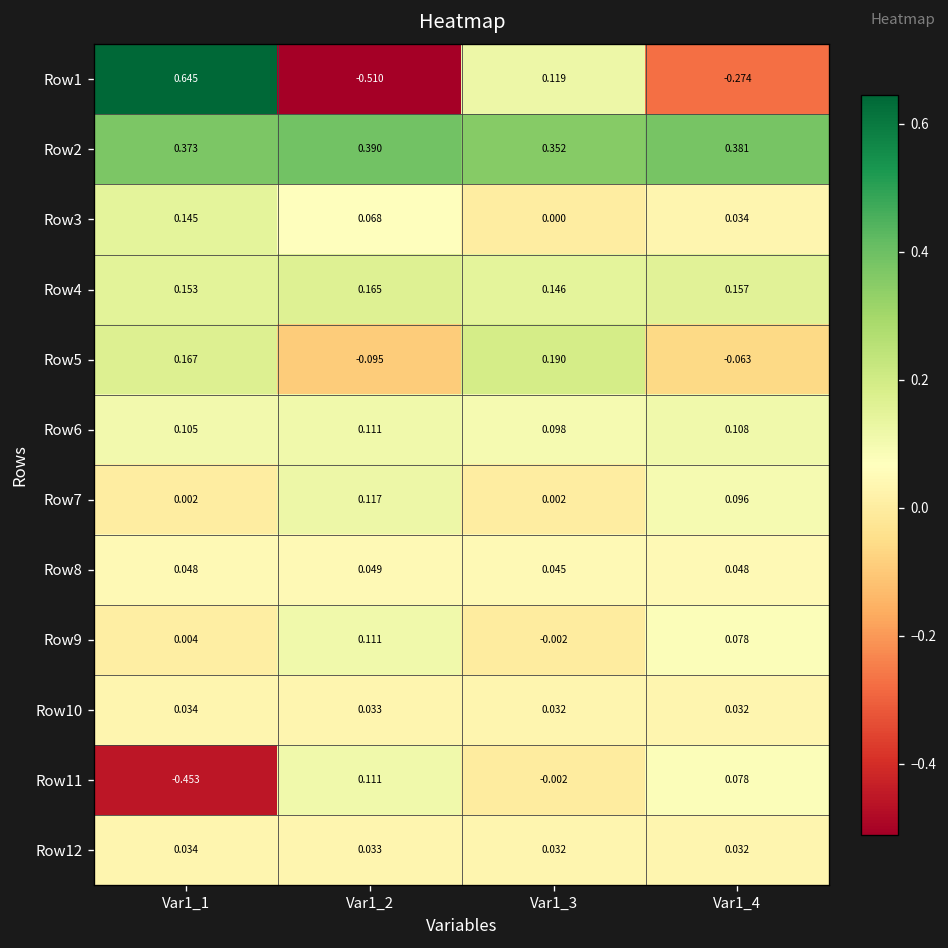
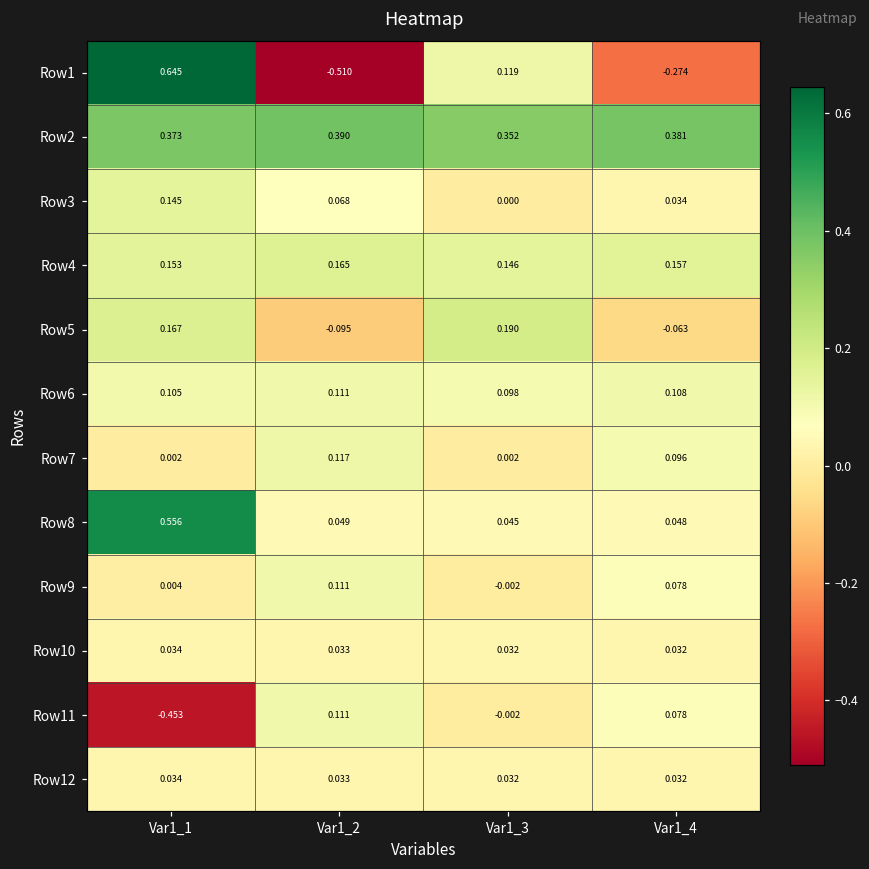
  {
    "Row1": {
      "Var1_1": 0.645,
      "Var1_2": -0.510,
      "Var1_3": 0.119,
      "Var1_4": -0.274
    },
    "Row2": {
      "Var1_1": 0.373,
      "Var1_2": 0.390,
      "Var1_3": 0.352,
      "Var1_4": 0.381
    },
    "Row3": {
      "Var1_1": 0.145,
      "Var1_2": 0.068,
      "Var1_3": 0.000,
      "Var1_4": 0.034
    },
    "Row4": {
      "Var1_1": 0.153,
      "Var1_2": 0.165,
      "Var1_3": 0.146,
      "Var1_4": 0.157
    },
    "Row5": {
      "Var1_1": 0.167,
      "Var1_2": -0.095,
      "Var1_3": 0.190,
      "Var1_4": -0.063
    },
    "Row6": {
      "Var1_1": 0.105,
      "Var1_2": 0.111,
      "Var1_3": 0.098,
      "Var1_4": 0.108
    },
    "Row7": {
      "Var1_1": 0.002,
      "Var1_2": 0.117,
      "Var1_3": 0.002,
      "Var1_4": 0.096
    },
    "Row8": {
-     "Var1_1": 0.048,
+     "Var1_1": 0.556,
      "Var1_2": 0.049,
      "Var1_3": 0.045,
      "Var1_4": 0.048
    },
    "Row9": {
      "Var1_1": 0.004,
      "Var1_2": 0.111,
      "Var1_3": -0.002,
      "Var1_4": 0.078
    },
    "Row10": {
      "Var1_1": 0.034,
      "Var1_2": 0.033,
      "Var1_3": 0.032,
      "Var1_4": 0.032
    },
    "Row11": {
      "Var1_1": -0.453,
      "Var1_2": 0.111,
      "Var1_3": -0.002,
      "Var1_4": 0.078
    },
    "Row12": {
      "Var1_1": 0.034,
      "Var1_2": 0.033,
      "Var1_3": 0.032,
      "Var1_4": 0.032
    }
  }
